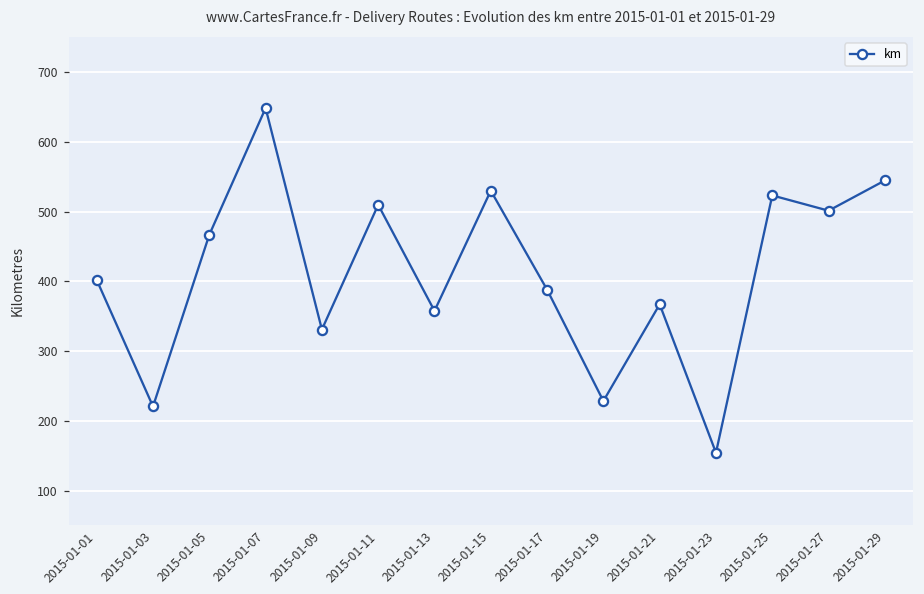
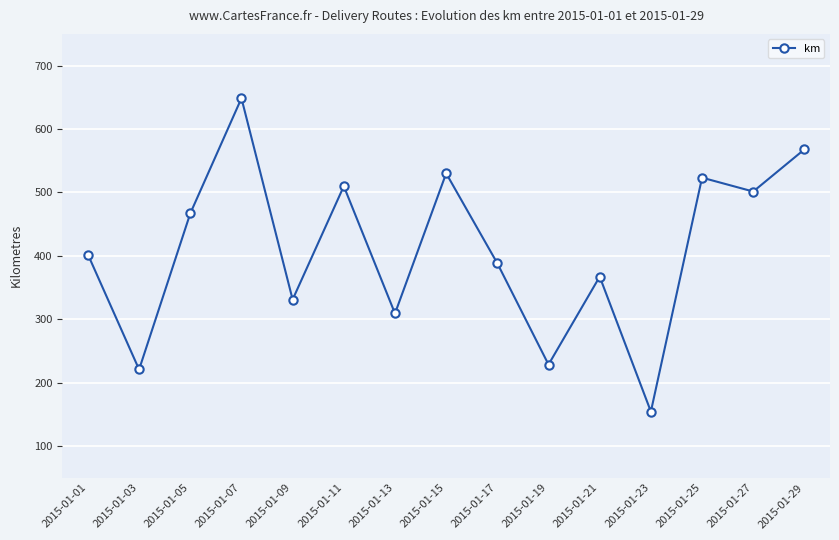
  {
    "2015-01-01": 400,
    "2015-01-03": 220,
    "2015-01-05": 470,
    "2015-01-07": 650,
    "2015-01-09": 330,
    "2015-01-11": 510,
-   "2015-01-13": 360,
+   "2015-01-13": 310,
    "2015-01-15": 530,
    "2015-01-17": 390,
    "2015-01-19": 230,
    "2015-01-21": 370,
    "2015-01-23": 150,
    "2015-01-25": 520,
    "2015-01-27": 500,
-   "2015-01-29": 540
+   "2015-01-29": 570
  }
